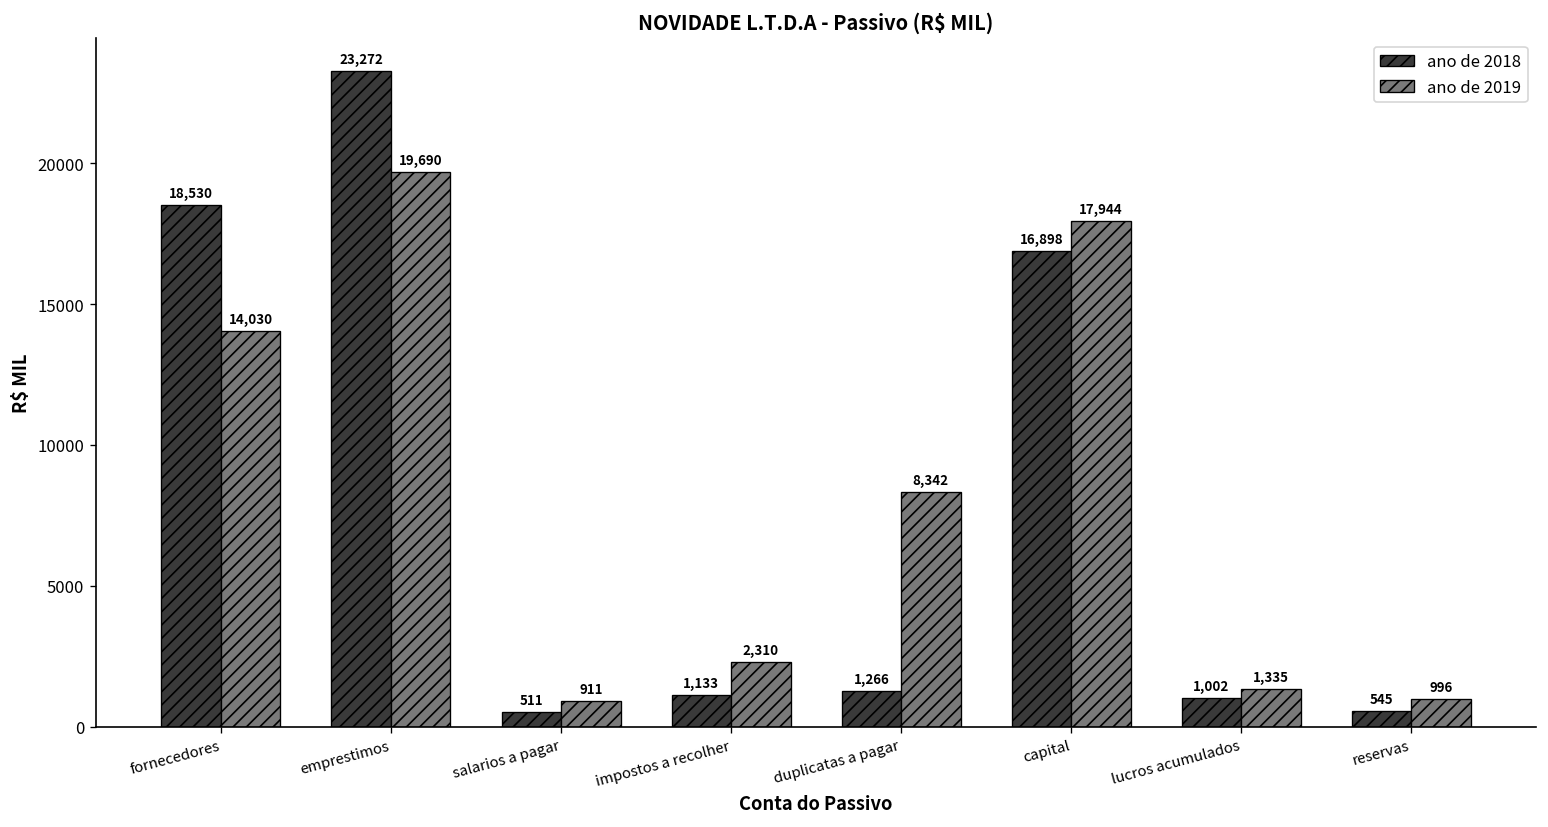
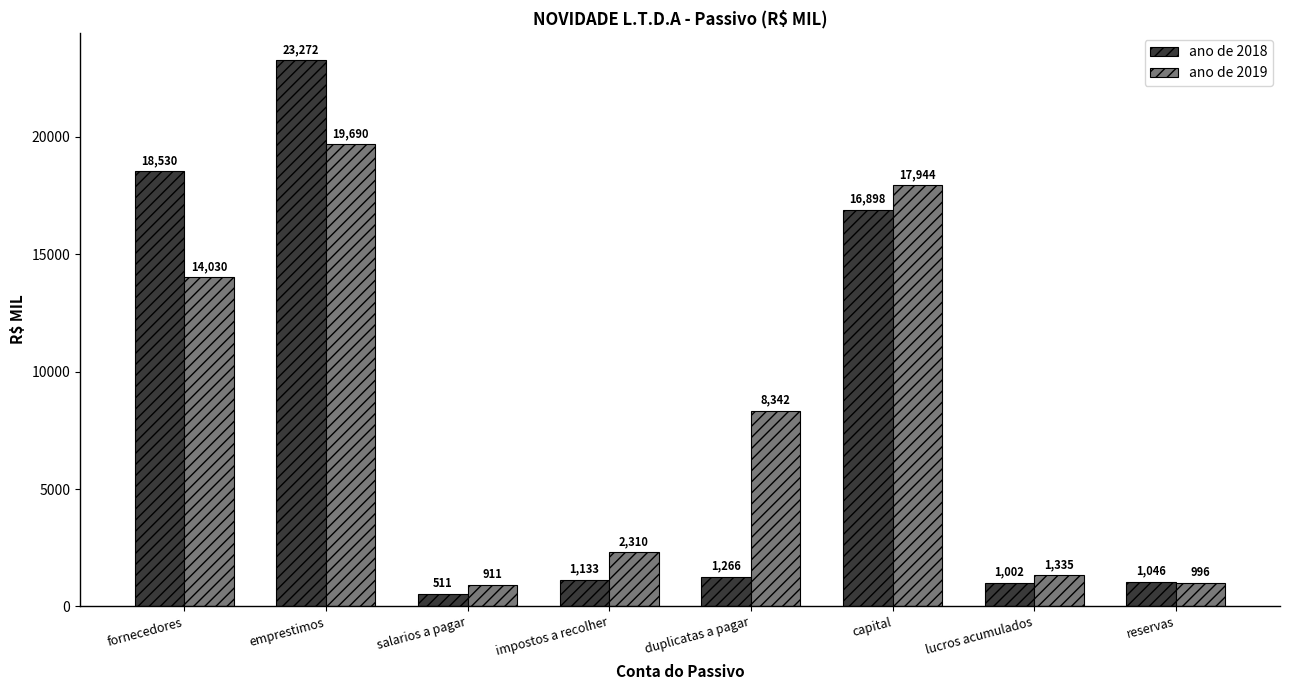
  {
    "ano de 2018": {
      "fornecedores": "18,530",
      "emprestimos": "23,272",
      "salarios a pagar": "511",
      "impostos a recolher": "1,133",
      "duplicatas a pagar": "1,266",
      "capital": "16,898",
      "lucros acumulados": "1,002",
-     "reservas": "545"
+     "reservas": "1,046"
    },
    "ano de 2019": {
      "fornecedores": "14,030",
      "emprestimos": "19,690",
      "salarios a pagar": "911",
      "impostos a recolher": "2,310",
      "duplicatas a pagar": "8,342",
      "capital": "17,944",
      "lucros acumulados": "1,335",
      "reservas": "996"
    }
  }
